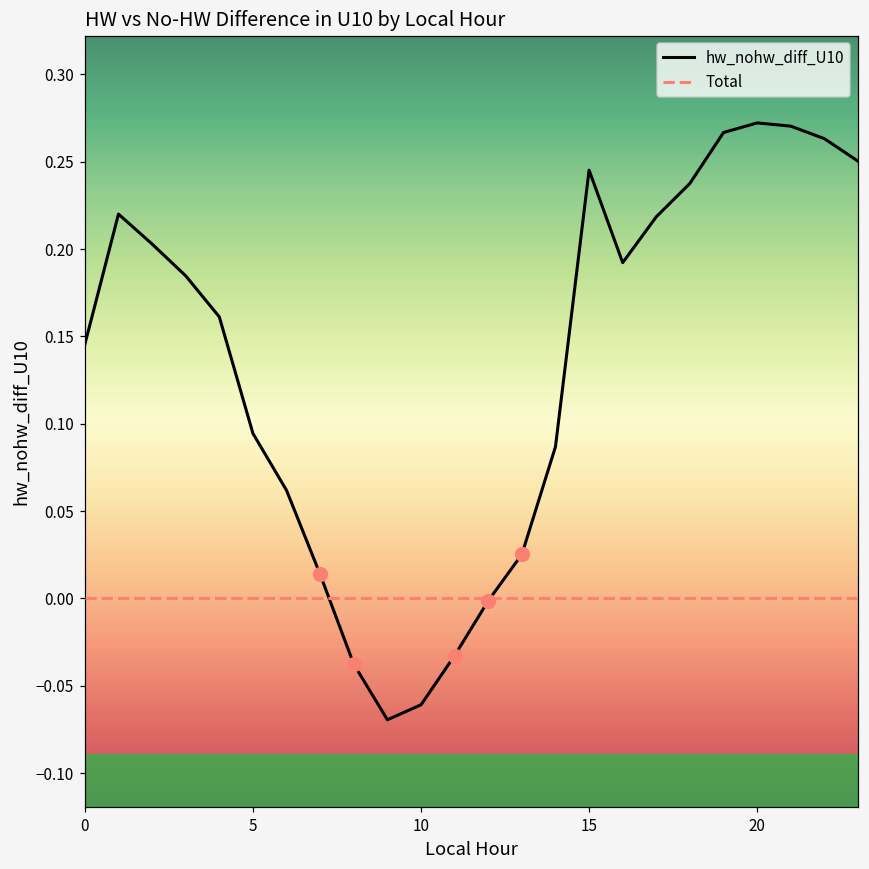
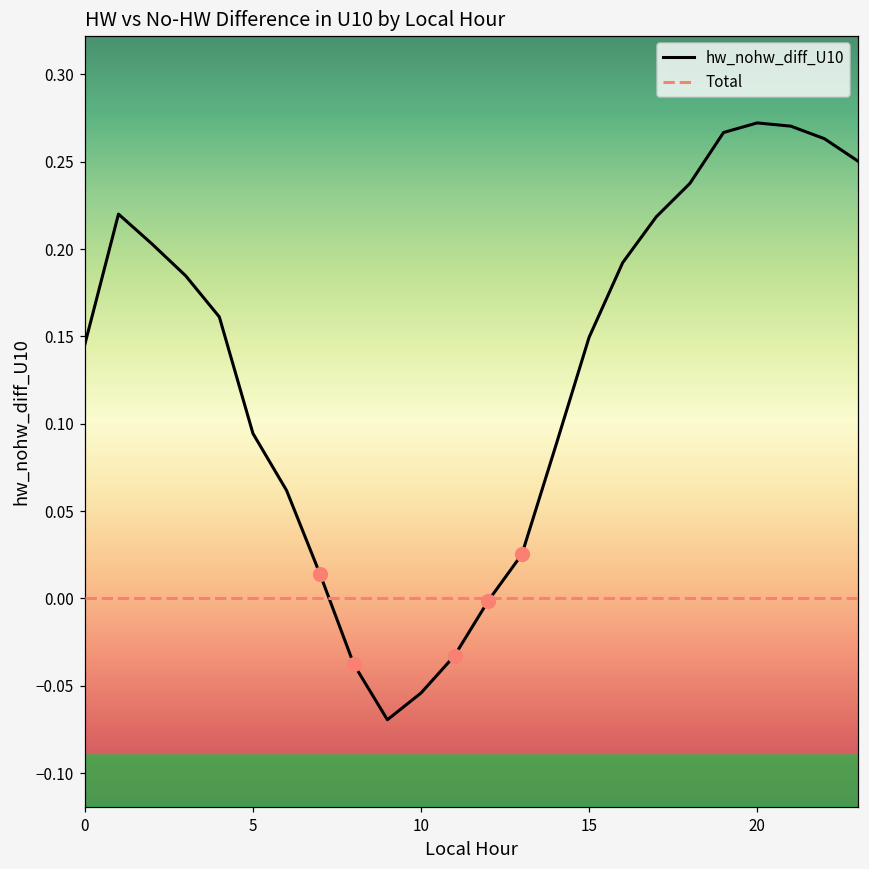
  {
    "hw_nohw_diff_U10": {
      "0": 0.146,
      "5": 0.094,
-     "10": -0.061,
-     "15": 0.245,
+     "10": -0.054,
+     "15": 0.149,
      "20": 0.272
    }
  }
